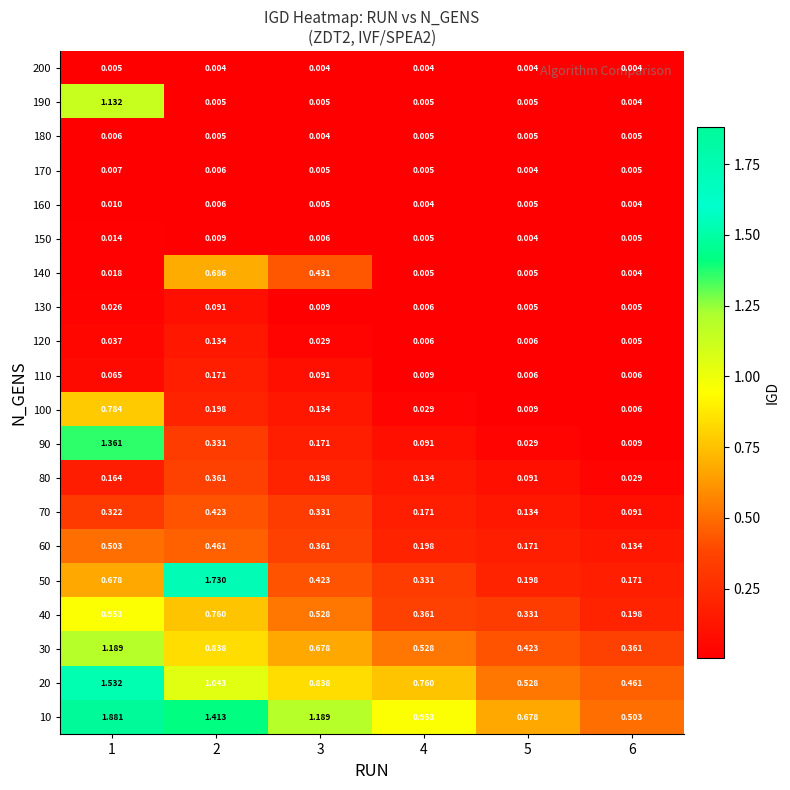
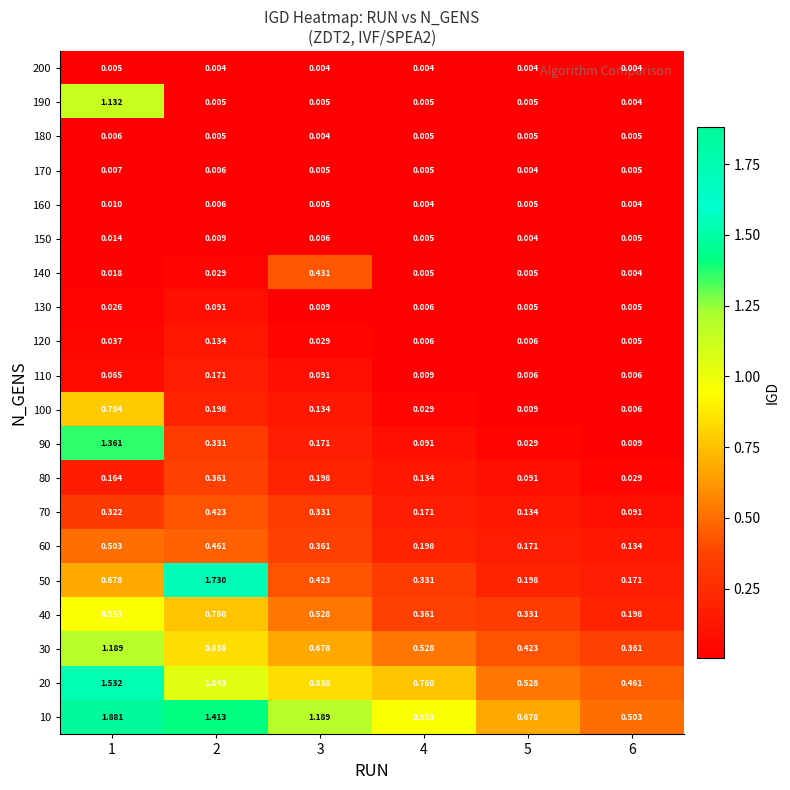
  {
    "200": {
      "1": 0.005,
      "2": 0.004,
      "3": 0.004,
      "4": 0.004,
      "5": 0.004
    },
    "190": {
      "1": 1.132,
      "2": 0.005,
      "3": 0.005,
      "4": 0.005,
      "5": 0.005,
      "6": 0.004
    },
    "180": {
      "1": 0.006,
      "2": 0.005,
      "3": 0.004,
      "4": 0.005,
      "5": 0.005,
      "6": 0.005
    },
    "170": {
      "1": 0.007,
      "2": 0.006,
      "3": 0.005,
      "4": 0.005,
      "5": 0.004,
      "6": 0.005
    },
    "160": {
      "1": 0.010,
      "2": 0.006,
      "3": 0.005,
      "4": 0.004,
      "5": 0.005,
      "6": 0.004
    },
    "150": {
      "1": 0.014,
      "2": 0.009,
      "3": 0.006,
      "4": 0.005,
      "5": 0.004,
      "6": 0.005
    },
    "140": {
      "1": 0.018,
-     "2": 0.686,
+     "2": 0.029,
      "3": 0.431,
      "4": 0.005,
      "5": 0.005,
      "6": 0.004
    },
    "130": {
      "1": 0.026,
      "2": 0.091,
      "3": 0.009,
      "4": 0.006,
      "5": 0.005,
      "6": 0.005
    },
    "120": {
      "1": 0.037,
      "2": 0.134,
      "3": 0.029,
      "4": 0.006,
      "5": 0.006,
      "6": 0.005
    },
    "110": {
      "1": 0.065,
      "2": 0.171,
      "3": 0.091,
      "4": 0.009,
      "5": 0.006,
      "6": 0.006
    },
    "100": {
      "1": 0.784,
      "2": 0.198,
      "3": 0.134,
      "4": 0.029,
      "5": 0.009,
      "6": 0.006
    },
    "90": {
      "1": 1.361,
      "2": 0.331,
      "3": 0.171,
      "4": 0.091,
      "5": 0.029,
      "6": 0.009
    },
    "80": {
      "1": 0.164,
      "2": 0.361,
      "3": 0.198,
      "4": 0.134,
      "5": 0.091,
      "6": 0.029
    },
    "70": {
      "1": 0.322,
      "2": 0.423,
      "3": 0.331,
      "4": 0.171,
      "5": 0.134,
      "6": 0.091
    },
    "60": {
      "1": 0.503,
      "2": 0.461,
      "3": 0.361,
      "4": 0.198,
      "5": 0.171,
      "6": 0.134
    },
    "50": {
      "1": 0.678,
      "2": 1.730,
      "3": 0.423,
      "4": 0.331,
      "5": 0.198,
      "6": 0.171
    },
    "40": {
      "1": 0.953,
      "2": 0.760,
      "3": 0.528,
      "4": 0.361,
      "5": 0.331,
      "6": 0.198
    },
    "30": {
      "1": 1.189,
      "2": 0.838,
      "3": 0.678,
      "4": 0.528,
      "5": 0.423,
      "6": 0.361
    },
    "20": {
      "1": 1.532,
      "2": 1.043,
      "3": 0.838,
      "4": 0.760,
      "5": 0.528,
      "6": 0.461
    },
    "10": {
      "1": 1.881,
      "2": 1.413,
      "3": 1.189,
      "4": 0.953,
      "5": 0.678,
      "6": 0.503
    }
  }
